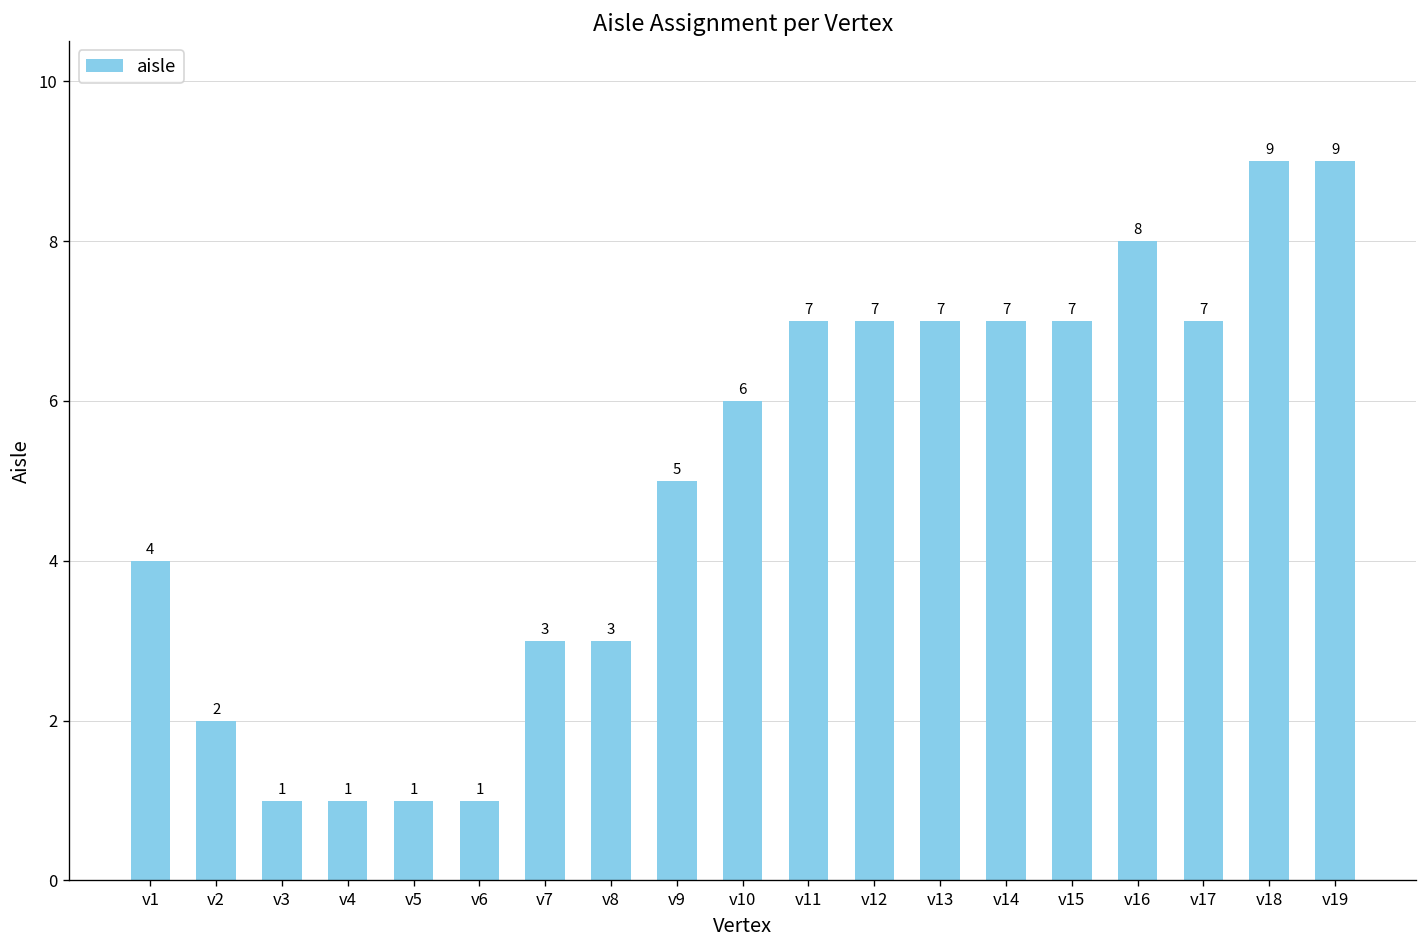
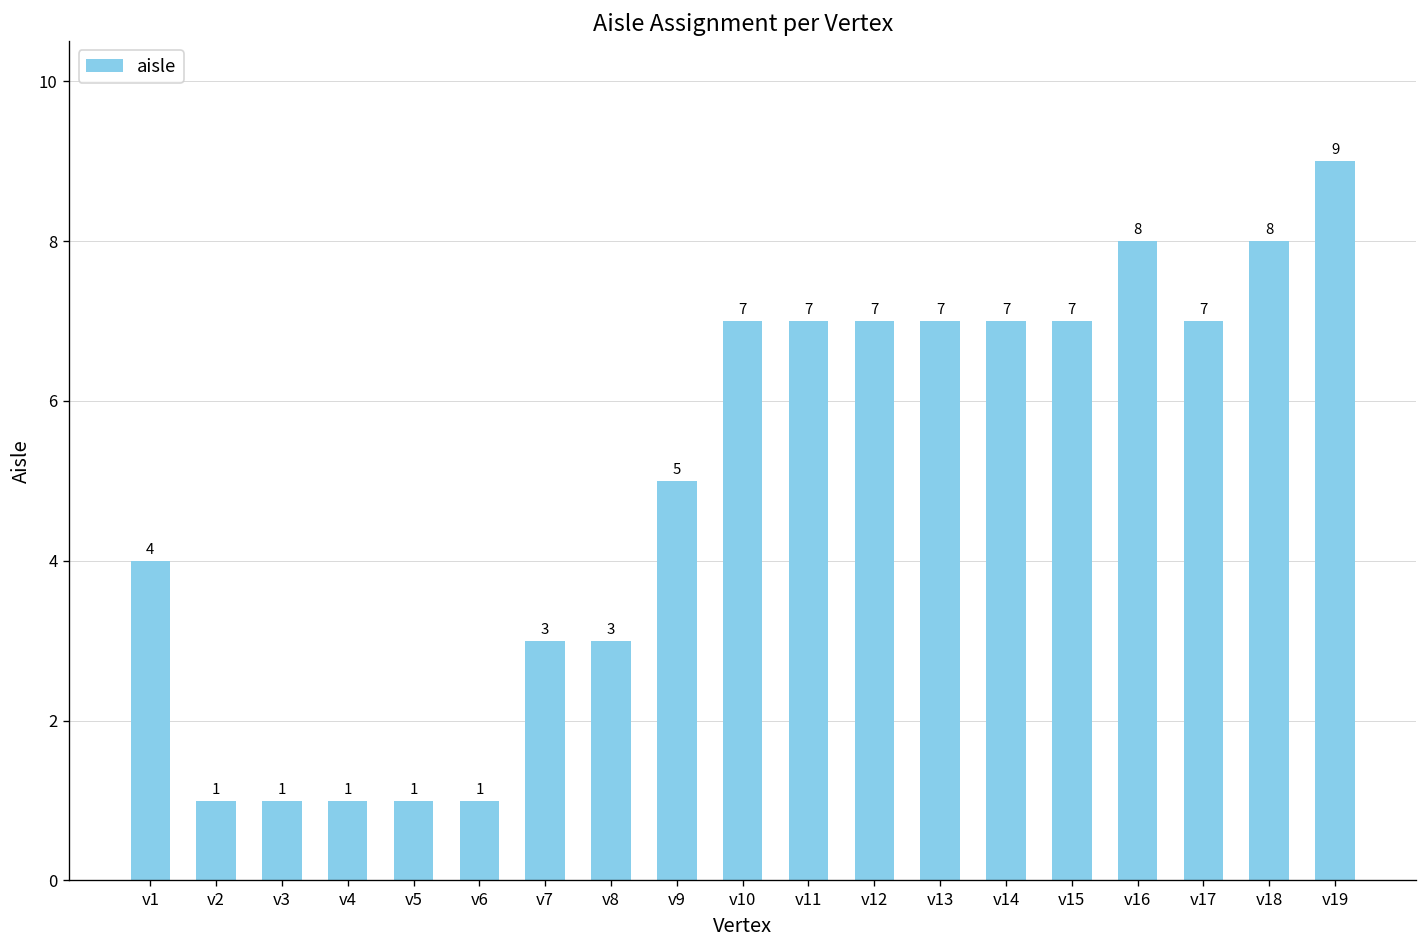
  {
    "v1": 4,
-   "v2": 2,
+   "v2": 1,
    "v3": 1,
    "v4": 1,
    "v5": 1,
    "v6": 1,
    "v7": 3,
    "v8": 3,
    "v9": 5,
-   "v10": 6,
+   "v10": 7,
    "v11": 7,
    "v12": 7,
    "v13": 7,
    "v14": 7,
    "v15": 7,
    "v16": 8,
    "v17": 7,
-   "v18": 9,
+   "v18": 8,
    "v19": 9
  }
